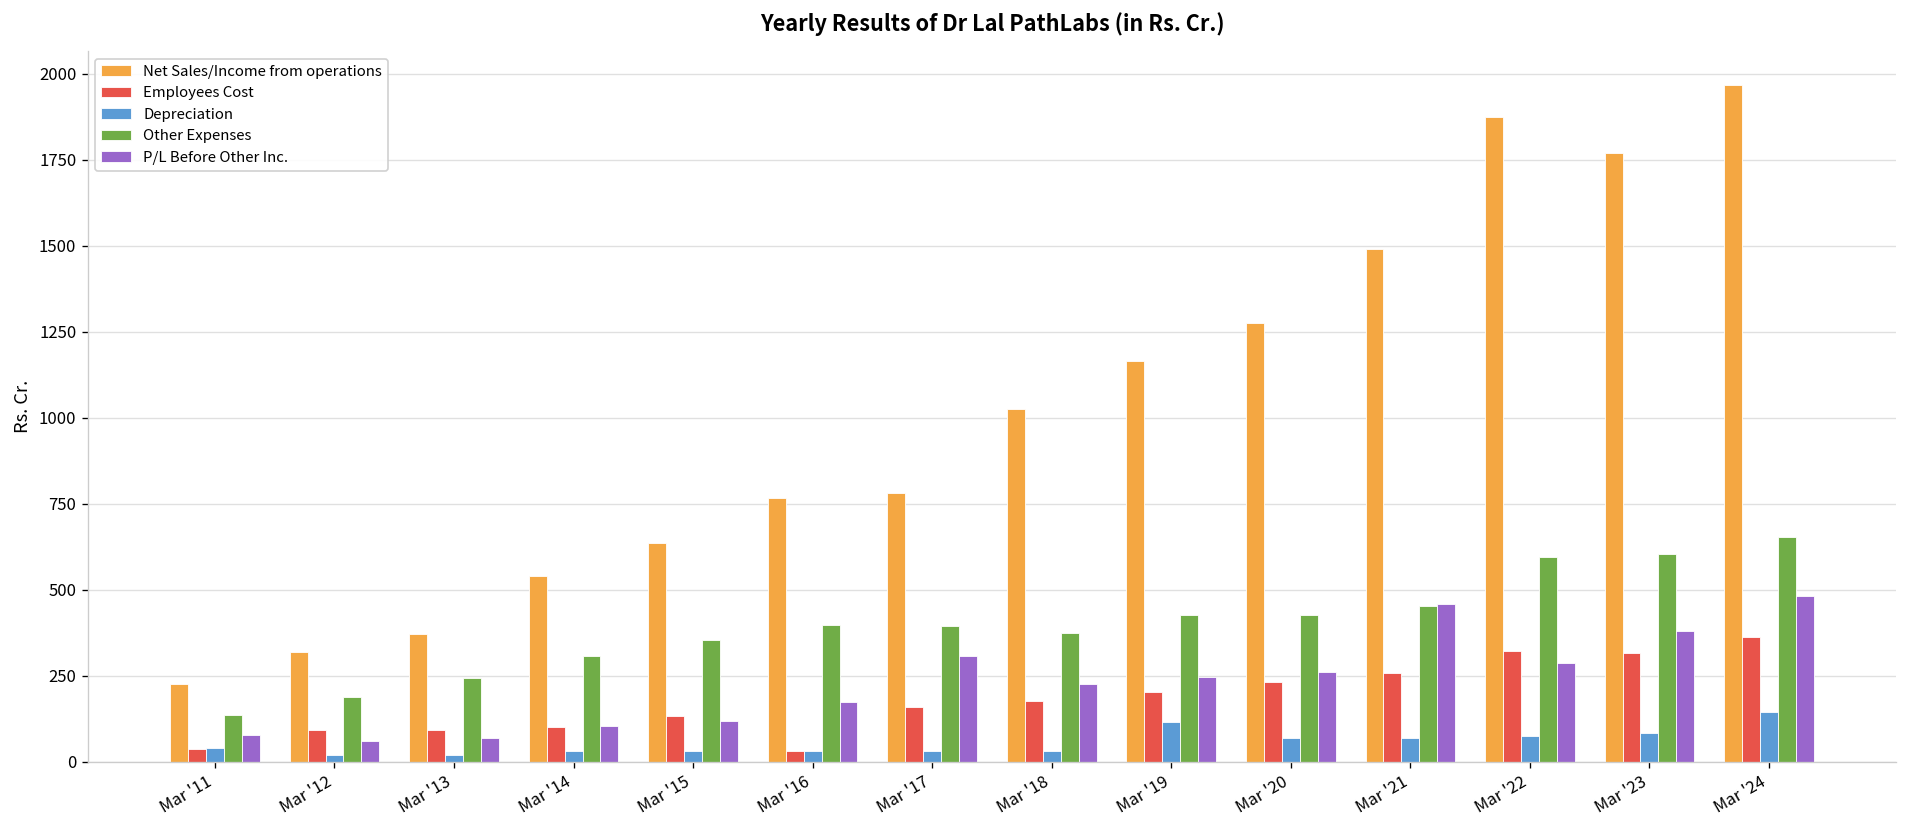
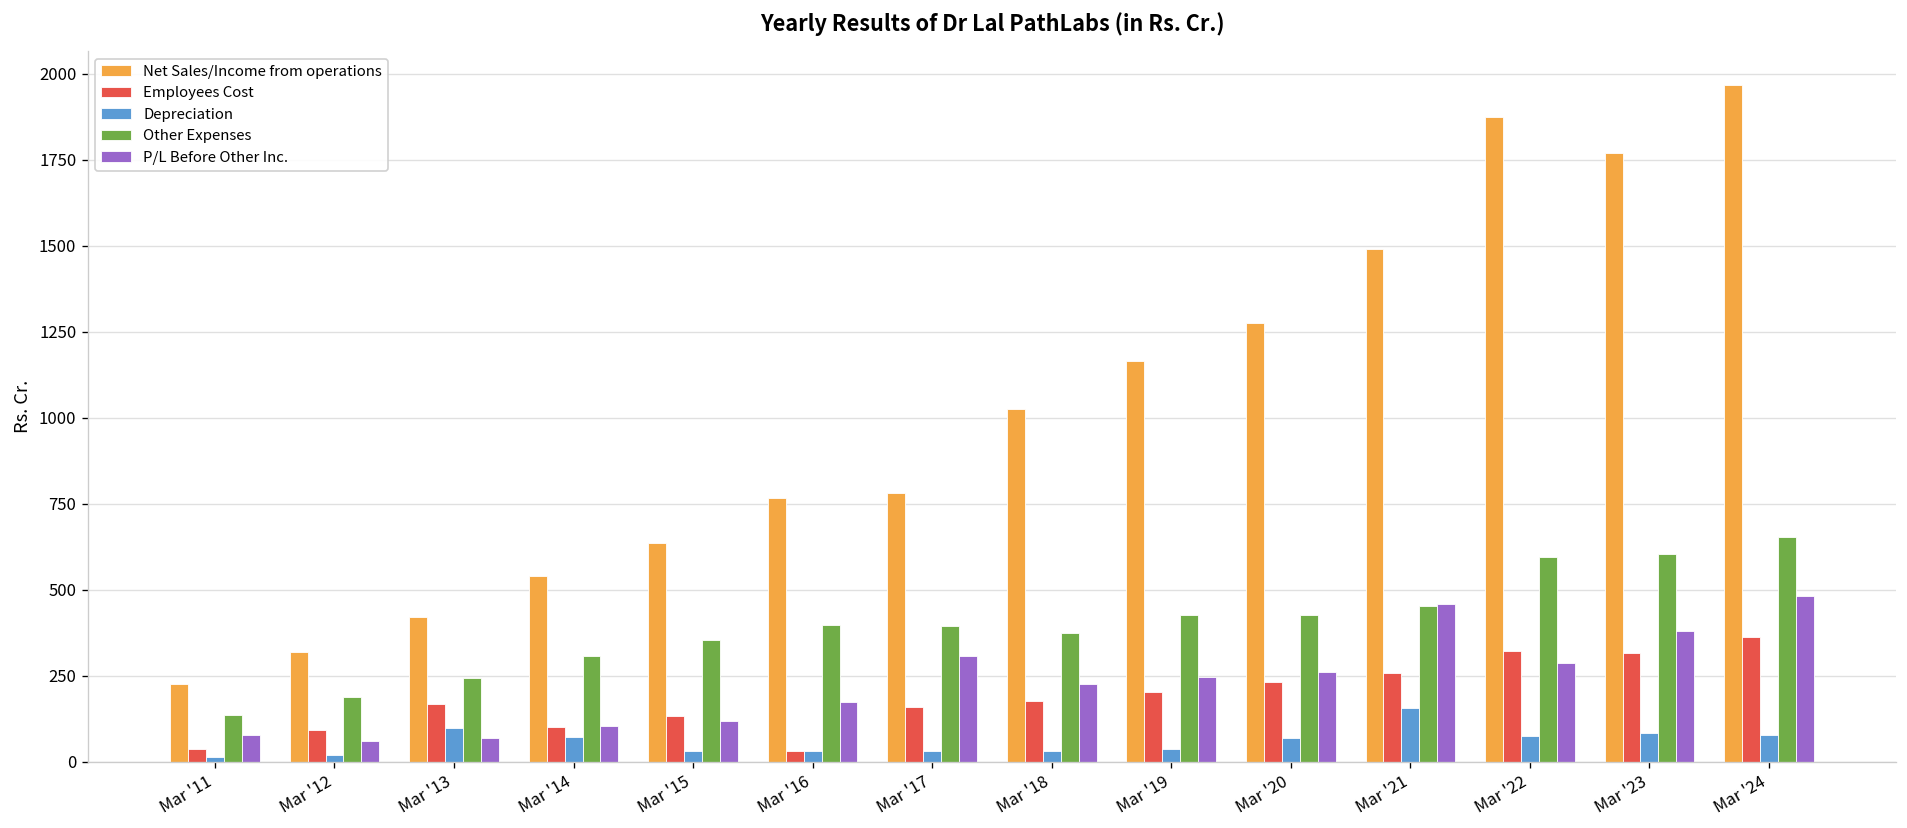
  {
    "Net Sales/Income from operations": {
      "Mar '11": 220,
      "Mar '12": 320,
-     "Mar '13": 370,
+     "Mar '13": 420,
      "Mar '14": 540,
      "Mar '15": 640,
      "Mar '16": 770,
      "Mar '17": 780,
      "Mar '18": 1020,
      "Mar '19": 1160,
      "Mar '20": 1270,
      "Mar '21": 1490,
      "Mar '22": 1870,
      "Mar '23": 1770,
      "Mar '24": 1970
    },
    "Employees Cost": {
      "Mar '11": 40,
      "Mar '12": 90,
-     "Mar '13": 90,
+     "Mar '13": 170,
      "Mar '14": 100,
      "Mar '15": 130,
      "Mar '16": 30,
      "Mar '17": 160,
      "Mar '18": 180,
      "Mar '19": 200,
      "Mar '20": 230,
      "Mar '21": 260,
      "Mar '22": 320,
      "Mar '23": 320,
      "Mar '24": 360
    },
    "Depreciation": {
-     "Mar '11": 40,
+     "Mar '11": 10,
      "Mar '12": 20,
-     "Mar '13": 20,
-     "Mar '14": 30,
+     "Mar '13": 100,
+     "Mar '14": 70,
      "Mar '15": 30,
      "Mar '16": 30,
      "Mar '17": 30,
      "Mar '18": 30,
-     "Mar '19": 120,
+     "Mar '19": 40,
      "Mar '20": 70,
-     "Mar '21": 70,
+     "Mar '21": 160,
      "Mar '22": 80,
      "Mar '23": 80,
-     "Mar '24": 140
+     "Mar '24": 80
    },
    "Other Expenses": {
      "Mar '11": 140,
      "Mar '12": 190,
      "Mar '13": 240,
      "Mar '14": 310,
      "Mar '15": 350,
      "Mar '16": 400,
      "Mar '17": 390,
      "Mar '18": 370,
      "Mar '19": 430,
      "Mar '20": 430,
      "Mar '21": 450,
      "Mar '22": 600,
      "Mar '23": 600,
      "Mar '24": 650
    },
    "P/L Before Other Inc.": {
      "Mar '11": 80,
      "Mar '12": 60,
      "Mar '13": 70,
      "Mar '14": 100,
      "Mar '15": 120,
      "Mar '16": 170,
      "Mar '17": 310,
      "Mar '18": 220,
      "Mar '19": 250,
      "Mar '20": 260,
      "Mar '21": 460,
      "Mar '22": 290,
      "Mar '23": 380,
      "Mar '24": 480
    }
  }
